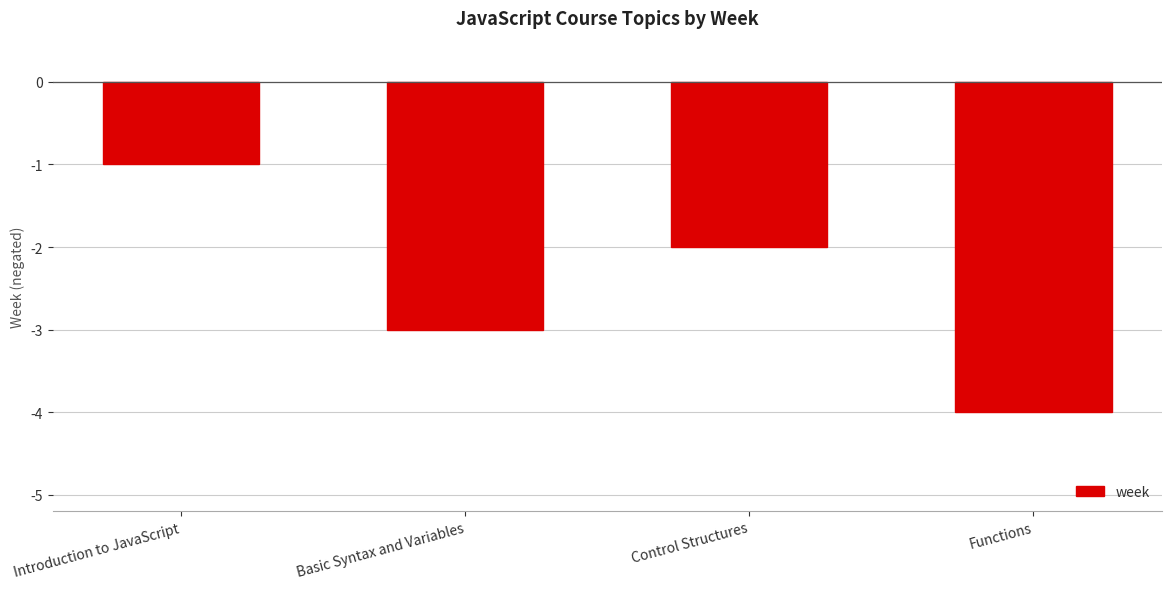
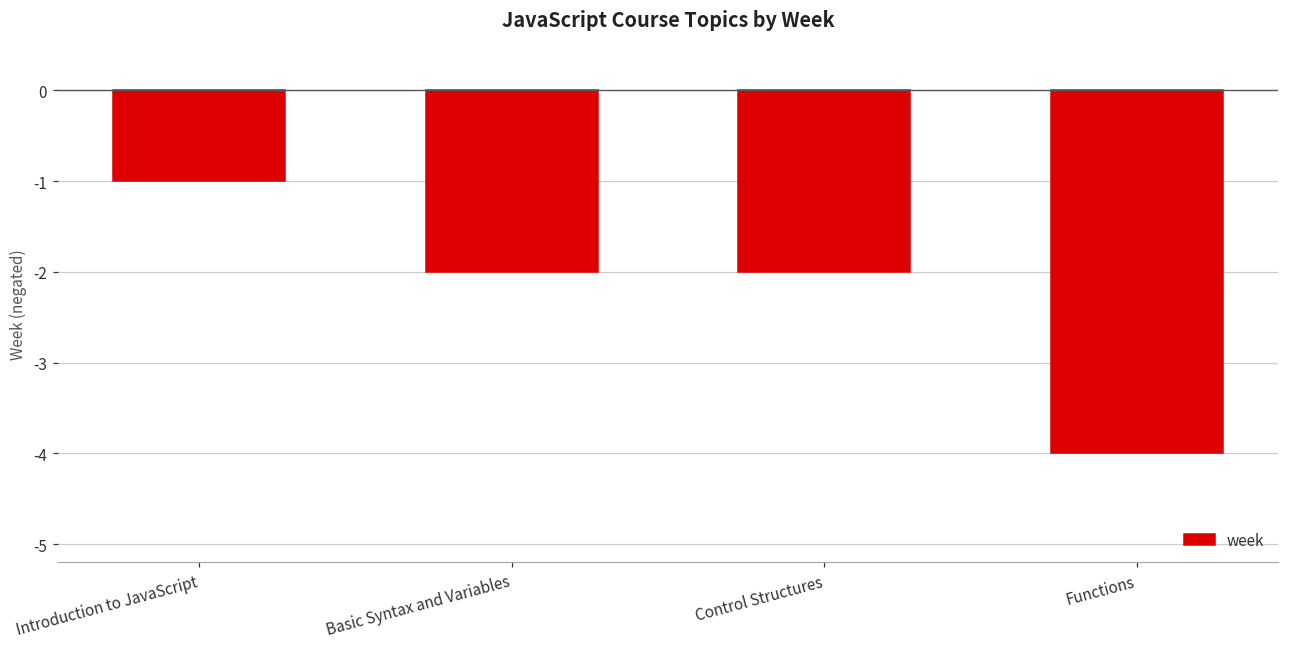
  {
    "Introduction to JavaScript": -1.0,
-   "Basic Syntax and Variables": -3.0,
+   "Basic Syntax and Variables": -2.0,
    "Control Structures": -2.0,
    "Functions": -4.0
  }
